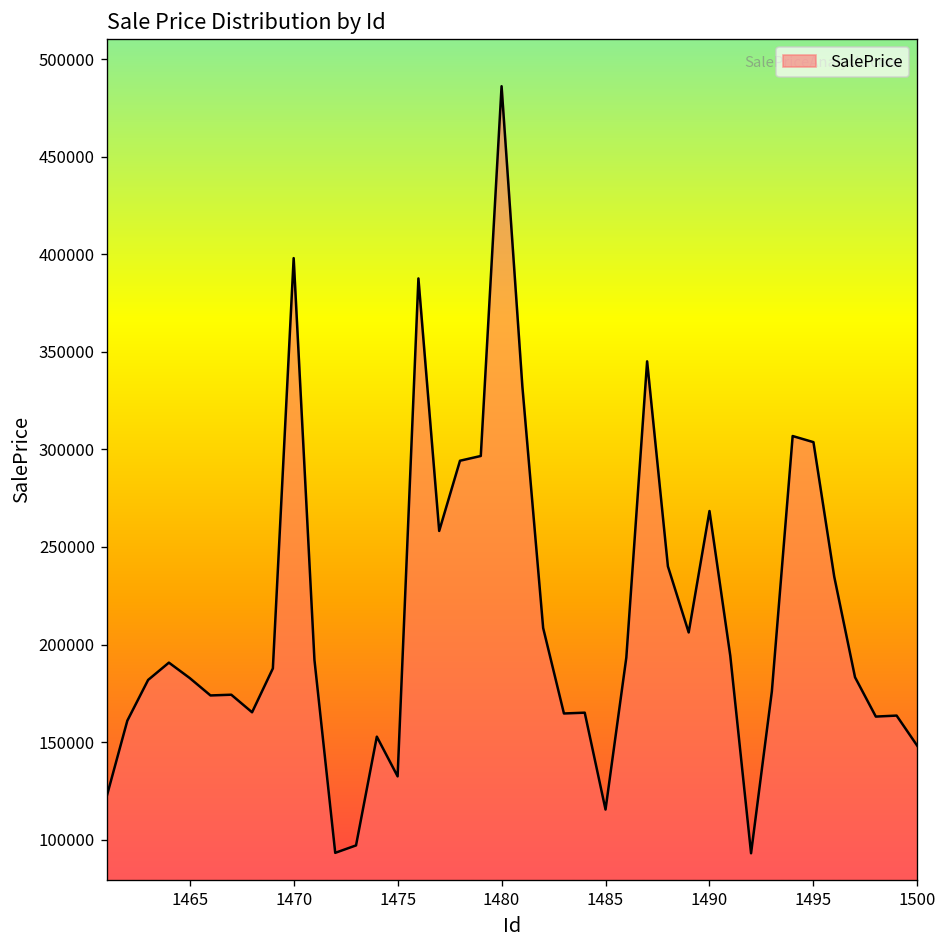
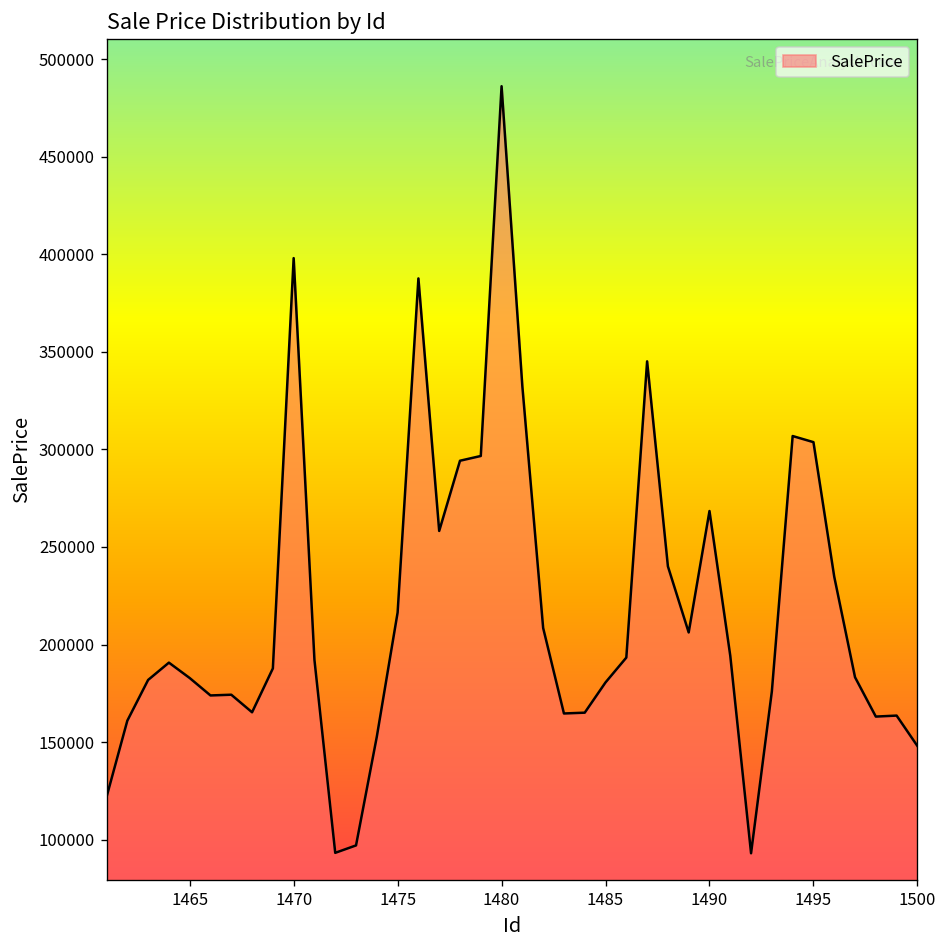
  {
    "1465": 183000,
    "1470": 398000,
-   "1475": 132000,
+   "1475": 216000,
    "1480": 486000,
-   "1485": 115000,
+   "1485": 181000,
    "1490": 268000,
    "1495": 304000,
    "1500": 148000
  }
